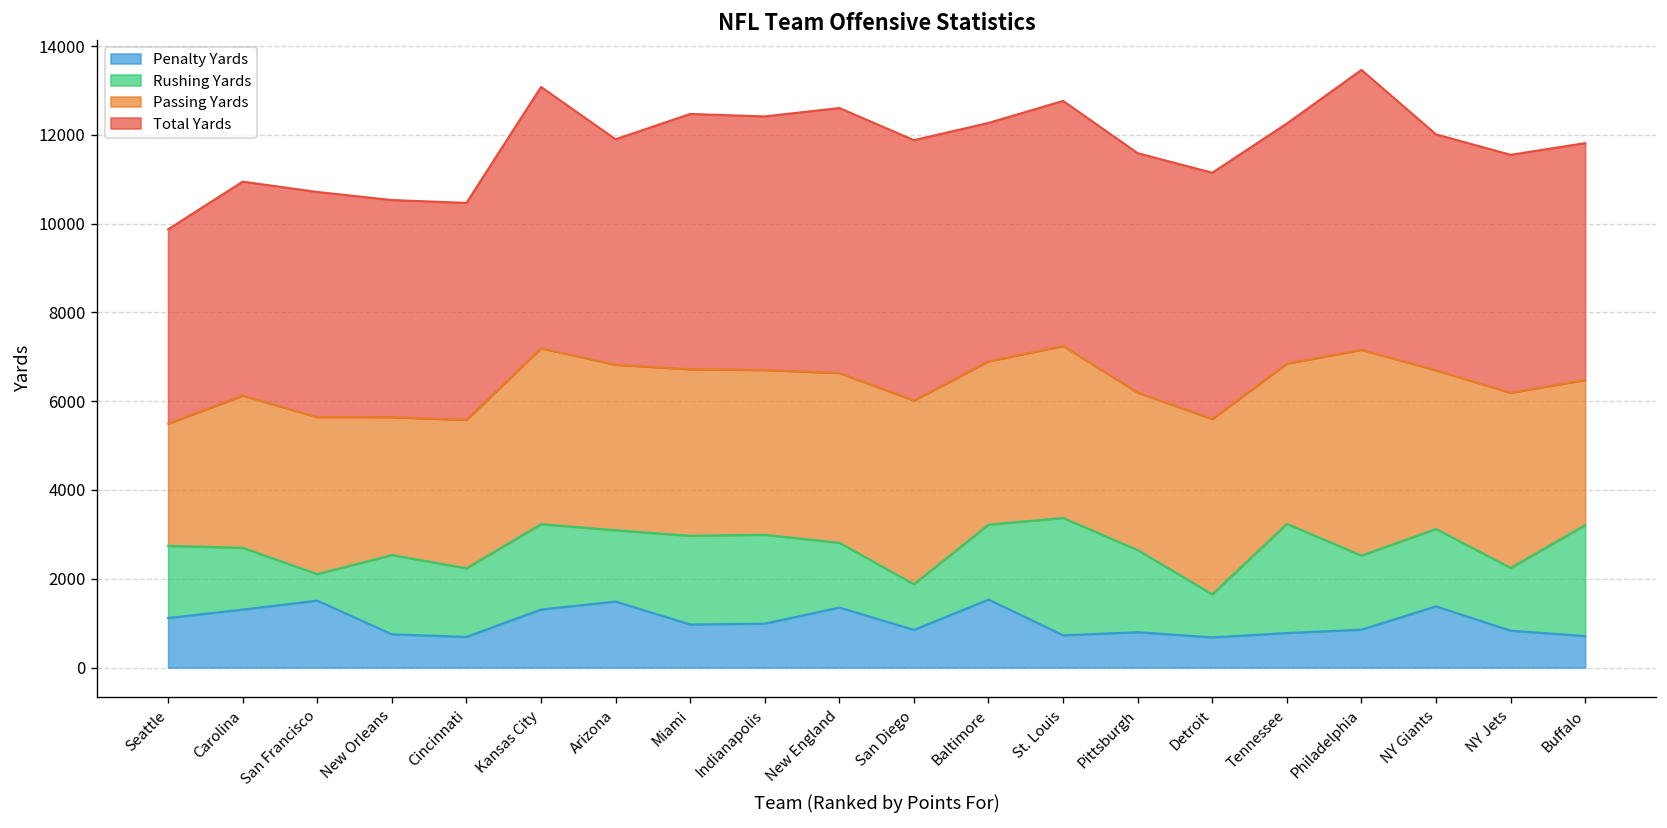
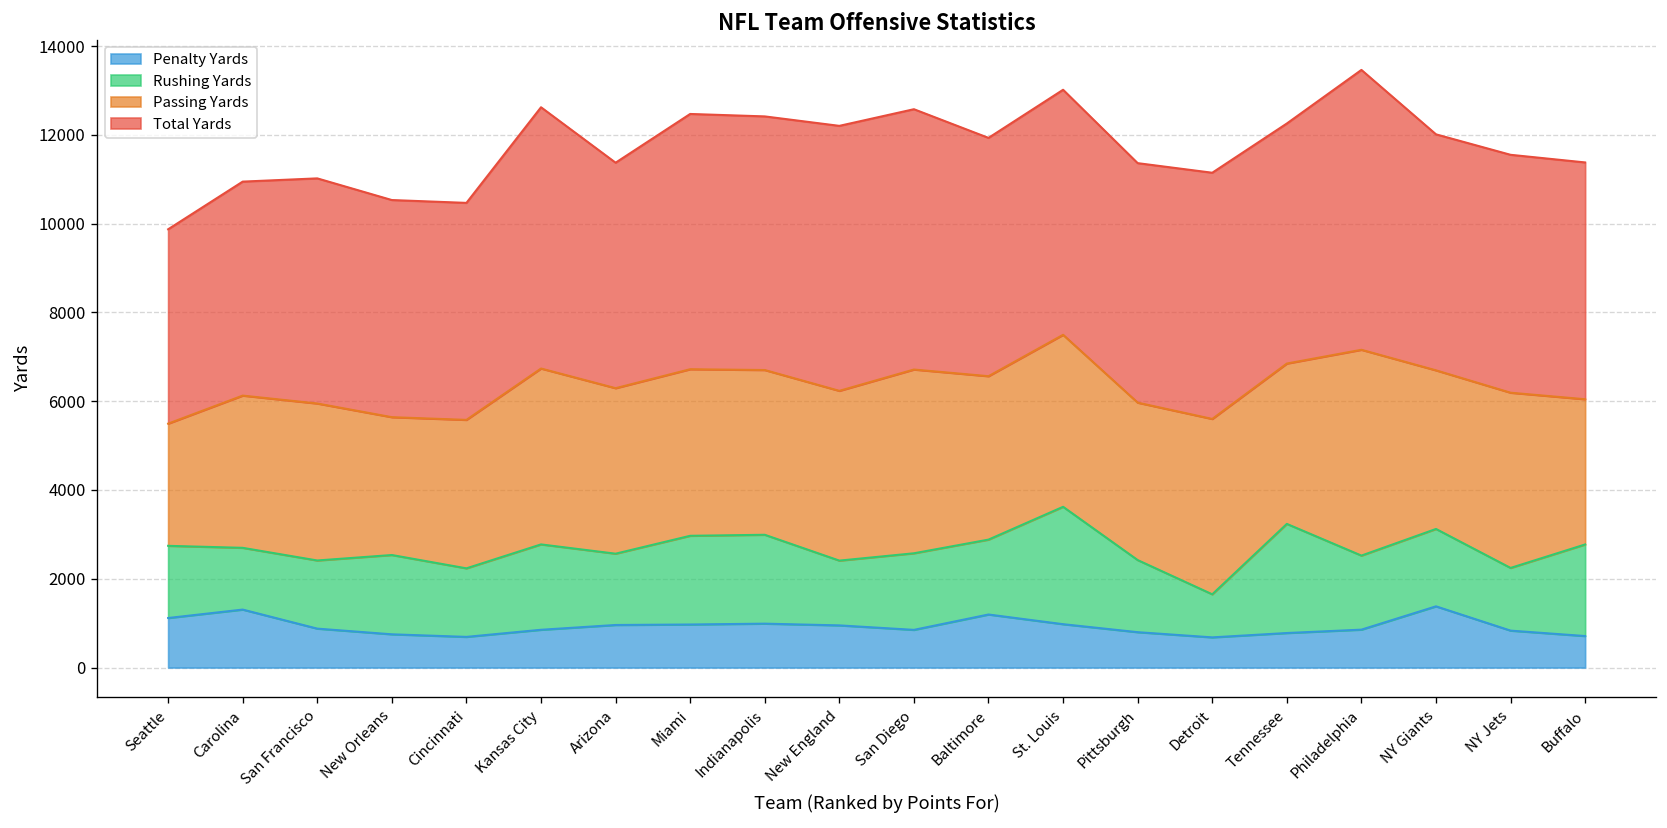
  {
    "Penalty Yards": {
      "Seattle": 1100,
      "Carolina": 1300,
-     "San Francisco": 1500,
+     "San Francisco": 900,
      "New Orleans": 800,
      "Cincinnati": 700,
-     "Kansas City": 1300,
-     "Arizona": 1500,
+     "Kansas City": 900,
+     "Arizona": 1000,
      "Miami": 1000,
      "Indianapolis": 1000,
-     "New England": 1400,
+     "New England": 1000,
      "San Diego": 900,
-     "Baltimore": 1500,
-     "St. Louis": 700,
+     "Baltimore": 1200,
+     "St. Louis": 1000,
      "Pittsburgh": 800,
      "Detroit": 700,
      "Tennessee": 800,
      "Philadelphia": 900,
      "NY Giants": 1400,
      "NY Jets": 800,
      "Buffalo": 700
    },
    "Rushing Yards": {
      "Seattle": 1600,
      "Carolina": 1400,
-     "San Francisco": 600,
+     "San Francisco": 1500,
      "New Orleans": 1800,
      "Cincinnati": 1500,
      "Kansas City": 1900,
      "Arizona": 1600,
      "Miami": 2000,
      "Indianapolis": 2000,
      "New England": 1500,
-     "San Diego": 1000,
+     "San Diego": 1700,
      "Baltimore": 1700,
      "St. Louis": 2600,
-     "Pittsburgh": 1800,
+     "Pittsburgh": 1600,
      "Detroit": 1000,
      "Tennessee": 2500,
      "Philadelphia": 1700,
      "NY Giants": 1700,
      "NY Jets": 1400,
-     "Buffalo": 2500
+     "Buffalo": 2100
    }
  }
